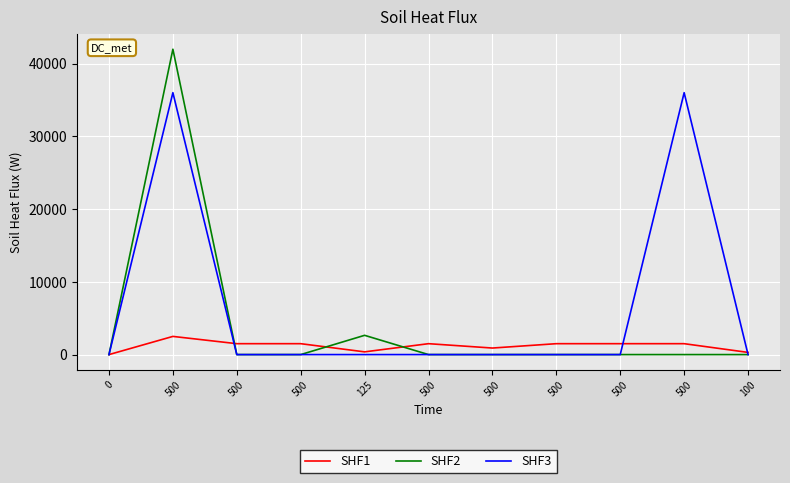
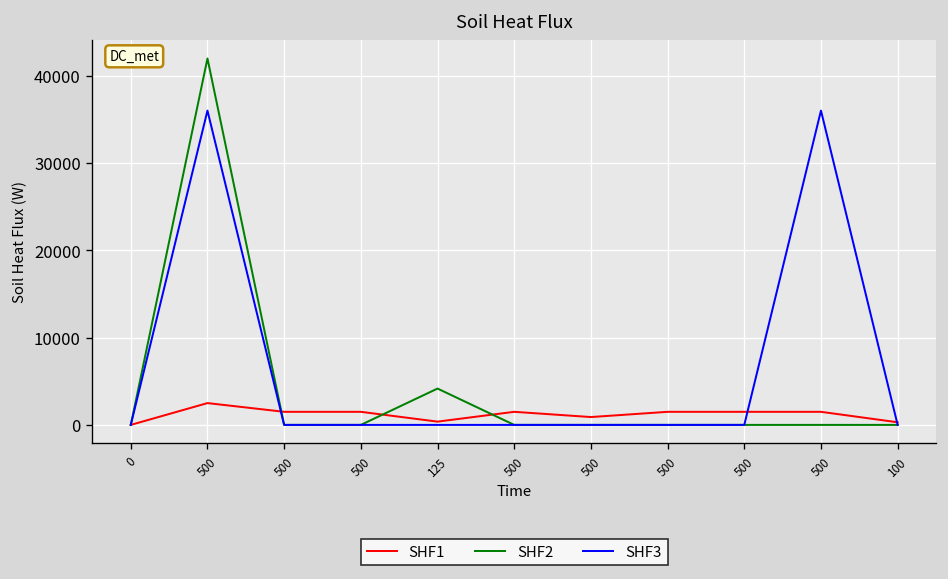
  {
    "SHF1": {
      "125": 0
    },
    "SHF2": {
-     "125": 3000
+     "125": 4000
    },
    "SHF3": {
      "125": 0
    }
  }
